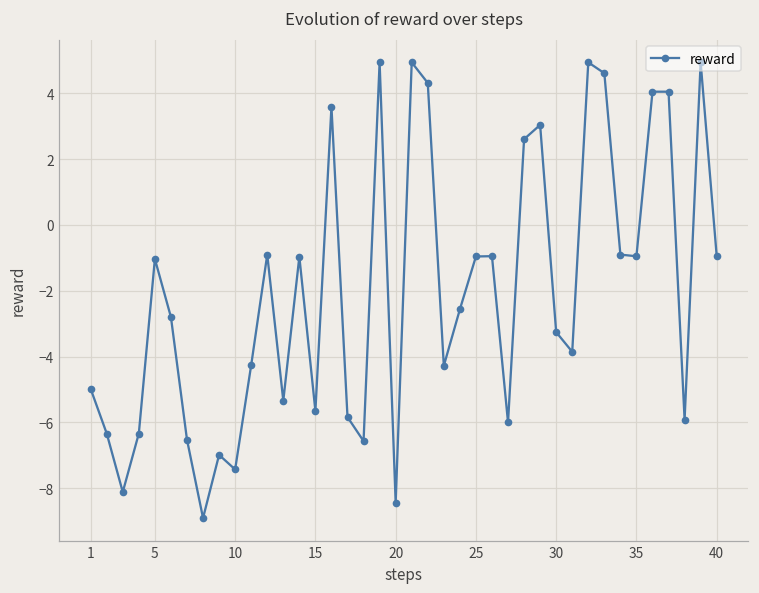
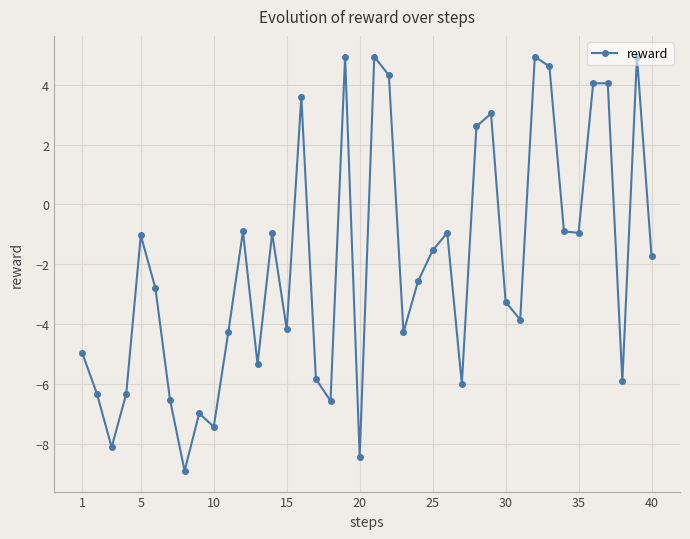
  {
    "1": -5.0,
    "5": -1.0,
    "10": -7.4,
-   "15": -5.6,
+   "15": -4.2,
    "20": -8.4,
-   "25": -1.0,
+   "25": -1.5,
    "30": -3.3,
    "35": -1.0,
-   "40": -0.9
+   "40": -1.7
  }
